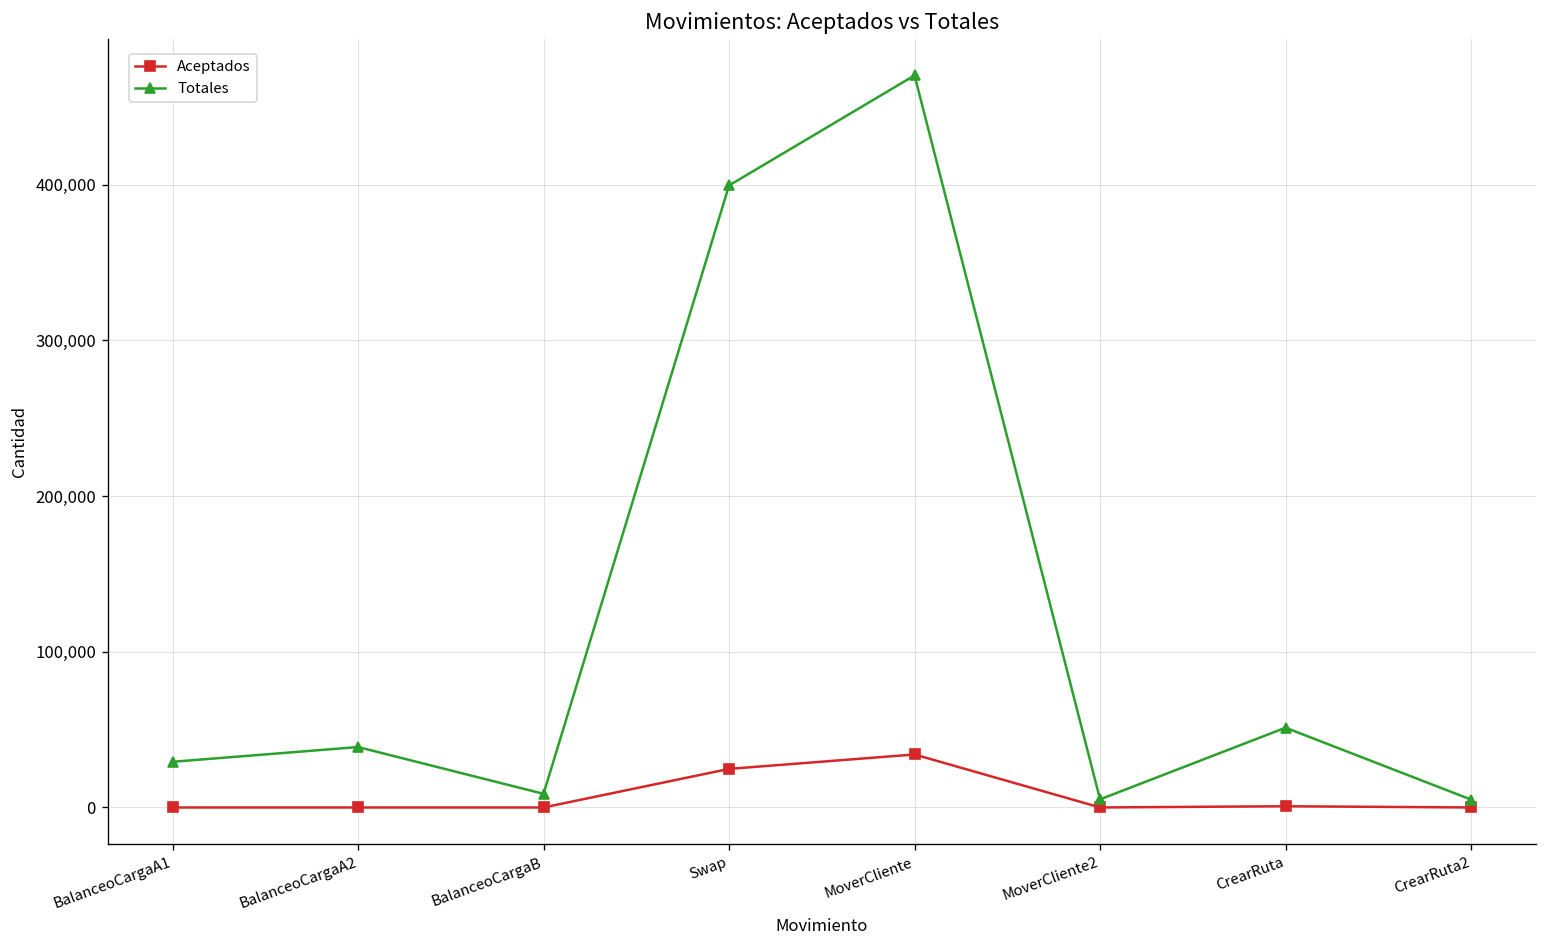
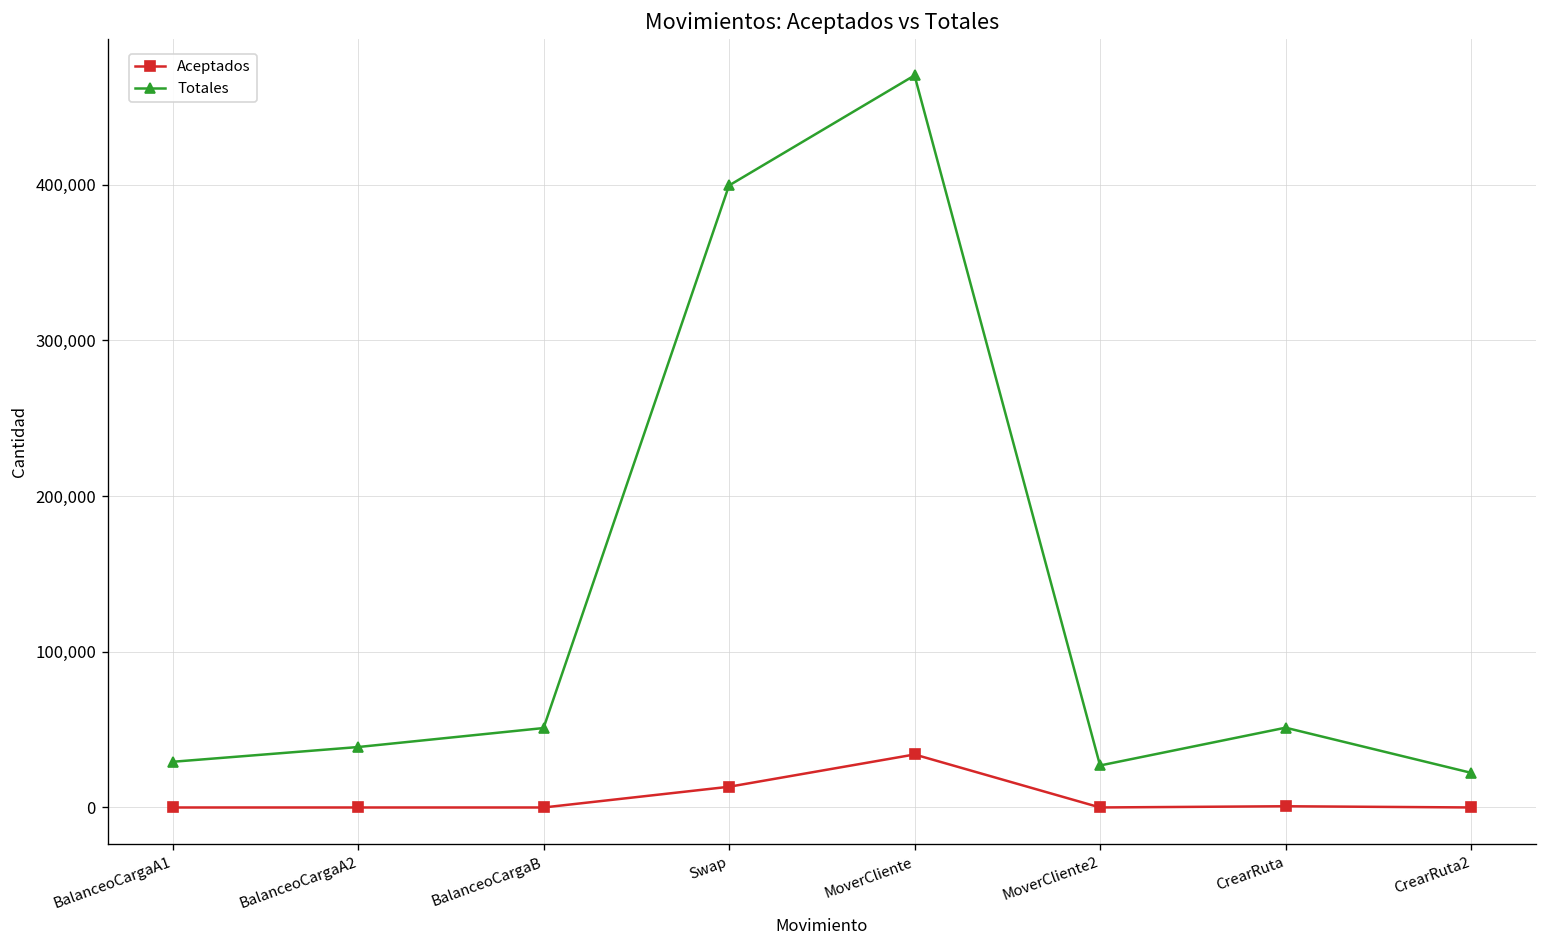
  {
    "Aceptados": {
      "BalanceoCargaA1": "0",
      "BalanceoCargaA2": "0",
      "BalanceoCargaB": "0",
-     "Swap": "25,000",
+     "Swap": "13,000",
      "MoverCliente": "34,000",
      "MoverCliente2": "0",
      "CrearRuta": "1,000",
      "CrearRuta2": "0"
    },
    "Totales": {
      "BalanceoCargaA1": "29,000",
      "BalanceoCargaA2": "39,000",
-     "BalanceoCargaB": "9,000",
+     "BalanceoCargaB": "51,000",
      "Swap": "400,000",
      "MoverCliente": "470,000",
-     "MoverCliente2": "5,000",
+     "MoverCliente2": "27,000",
      "CrearRuta": "51,000",
-     "CrearRuta2": "5,000"
+     "CrearRuta2": "22,000"
    }
  }
